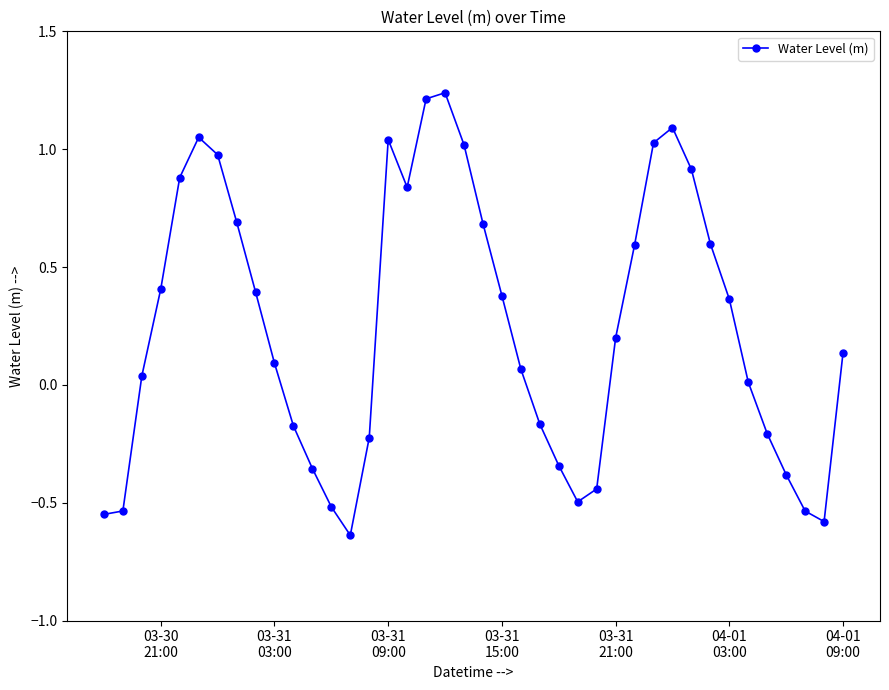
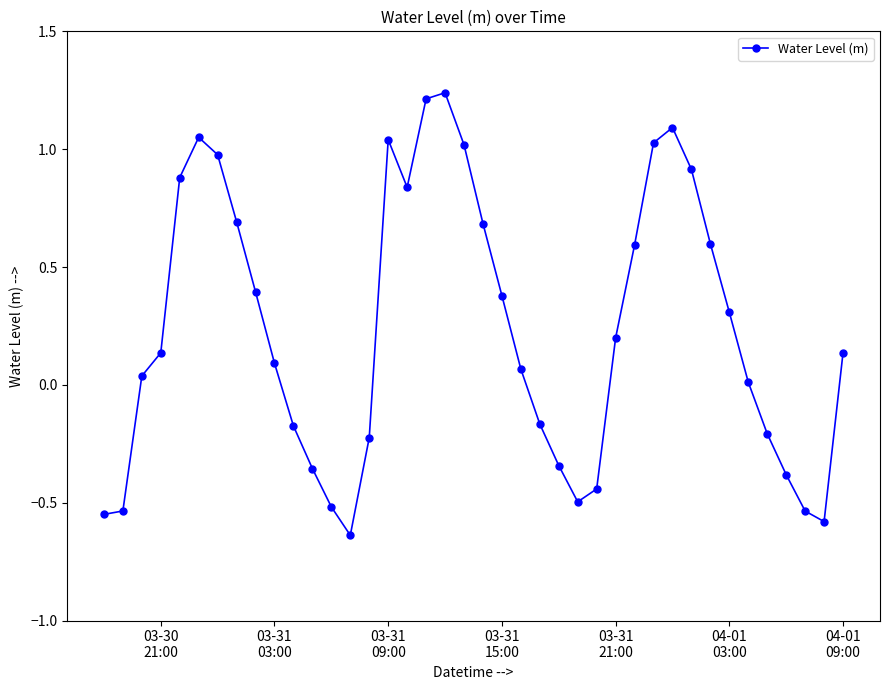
  {
-   "03-30 21:00": 0.41,
+   "03-30 21:00": 0.14,
    "03-31 03:00": 0.09,
    "03-31 09:00": 1.04,
    "03-31 15:00": 0.38,
    "03-31 21:00": 0.20,
-   "04-01 03:00": 0.36,
+   "04-01 03:00": 0.31,
    "04-01 09:00": 0.14
  }
